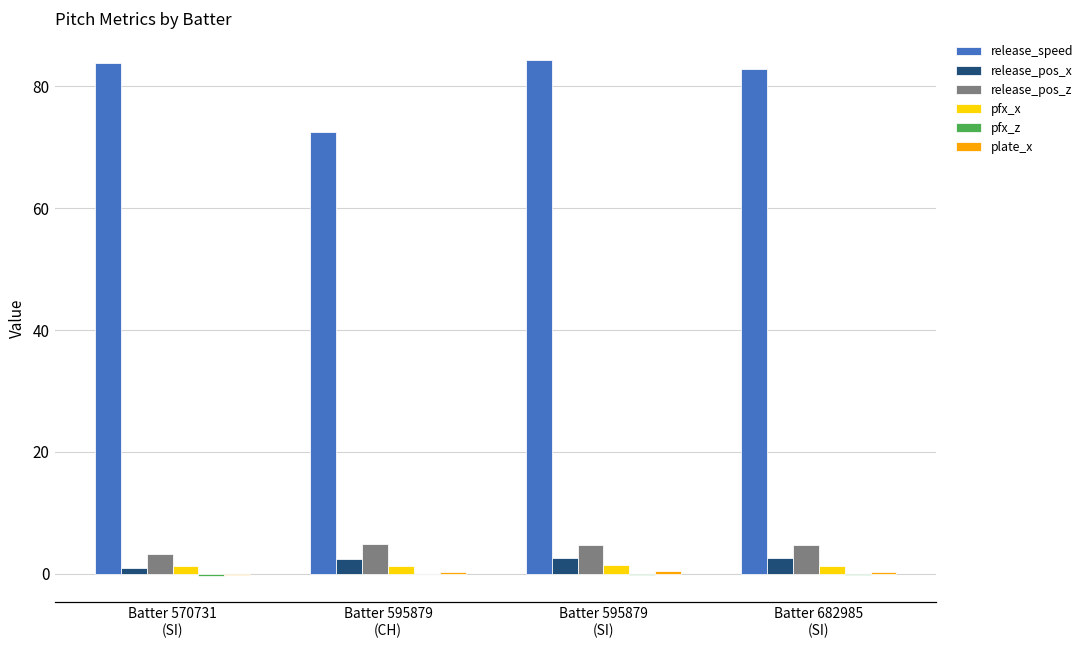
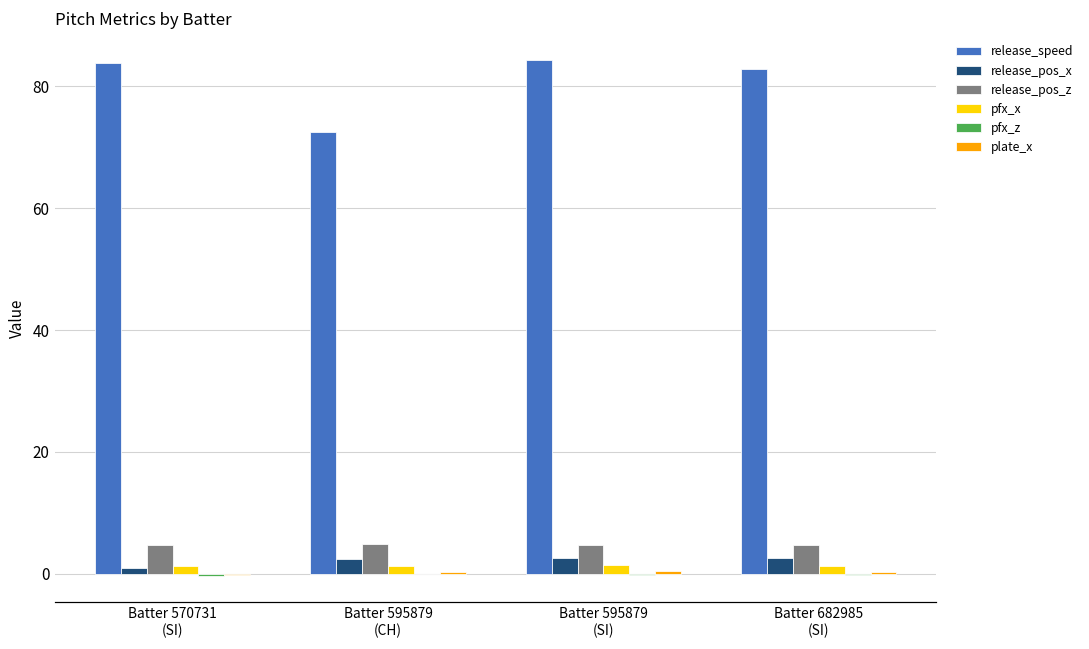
  {
    "release_speed": {
      "Batter 570731 (SI)": 84,
      "Batter 595879 (CH)": 73,
      "Batter 595879 (SI)": 84,
      "Batter 682985 (SI)": 83
    },
    "release_pos_x": {
      "Batter 570731 (SI)": 1,
      "Batter 595879 (CH)": 2,
      "Batter 595879 (SI)": 3,
      "Batter 682985 (SI)": 2
    },
    "release_pos_z": {
-     "Batter 570731 (SI)": 3,
+     "Batter 570731 (SI)": 5,
      "Batter 595879 (CH)": 5,
      "Batter 595879 (SI)": 5,
      "Batter 682985 (SI)": 5
    }
  }
